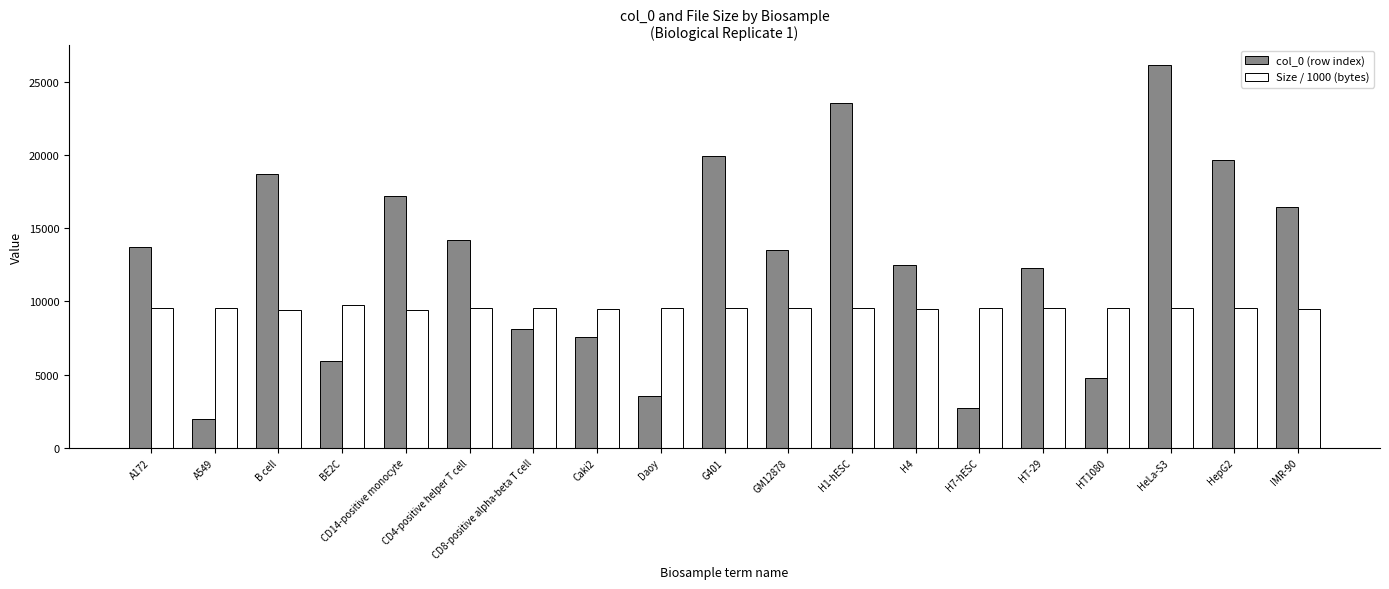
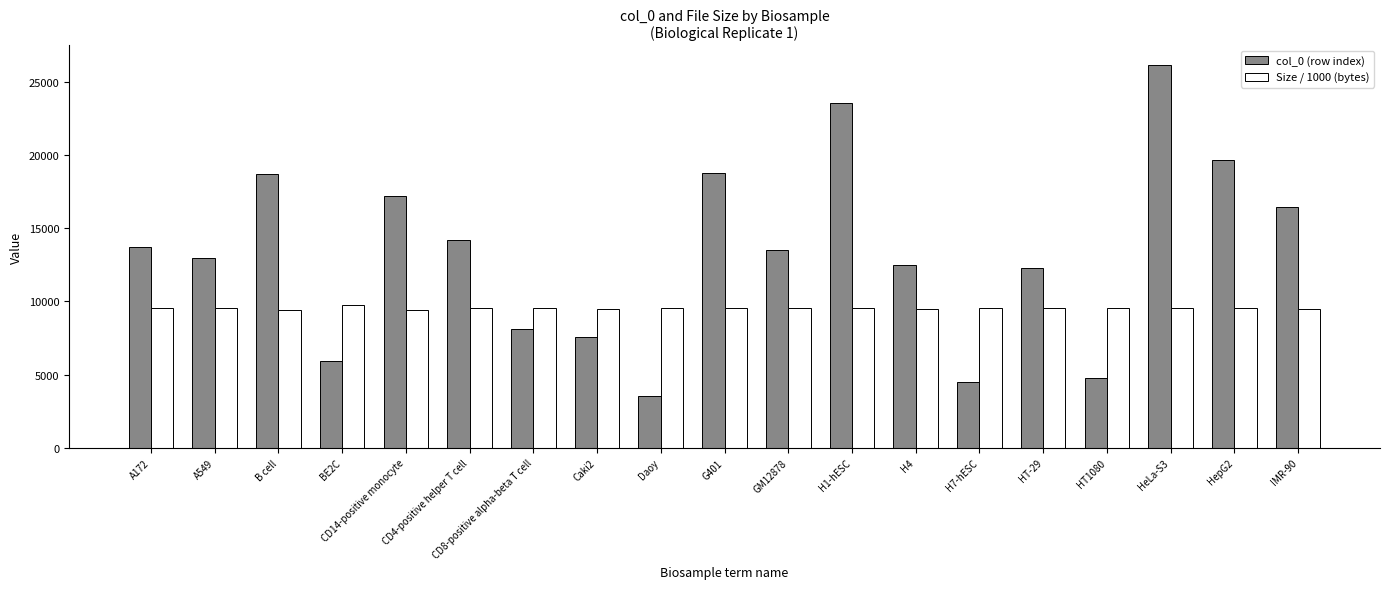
  {
    "col_0 (row index)": {
      "A172": 13700,
-     "A549": 2000,
+     "A549": 13000,
      "B cell": 18700,
      "BE2C": 5900,
      "CD14-positive monocyte": 17200,
      "CD4-positive helper T cell": 14200,
      "CD8-positive alpha-beta T cell": 8100,
      "Caki2": 7500,
      "Daoy": 3500,
-     "G401": 19900,
+     "G401": 18800,
      "GM12878": 13500,
      "H1-hESC": 23500,
      "H4": 12500,
-     "H7-hESC": 2700,
+     "H7-hESC": 4500,
      "HT-29": 12300,
      "HT1080": 4800,
      "HeLa-S3": 26200,
      "HepG2": 19700,
      "IMR-90": 16400
    },
    "Size / 1000 (bytes)": {
      "A172": 9600,
      "A549": 9500,
      "B cell": 9400,
      "BE2C": 9800,
      "CD14-positive monocyte": 9400,
      "CD4-positive helper T cell": 9600,
      "CD8-positive alpha-beta T cell": 9600,
      "Caki2": 9500,
      "Daoy": 9600,
      "G401": 9500,
      "GM12878": 9600,
      "H1-hESC": 9500,
      "H4": 9500,
      "H7-hESC": 9600,
      "HT-29": 9500,
      "HT1080": 9600,
      "HeLa-S3": 9500,
      "HepG2": 9600,
      "IMR-90": 9500
    }
  }
